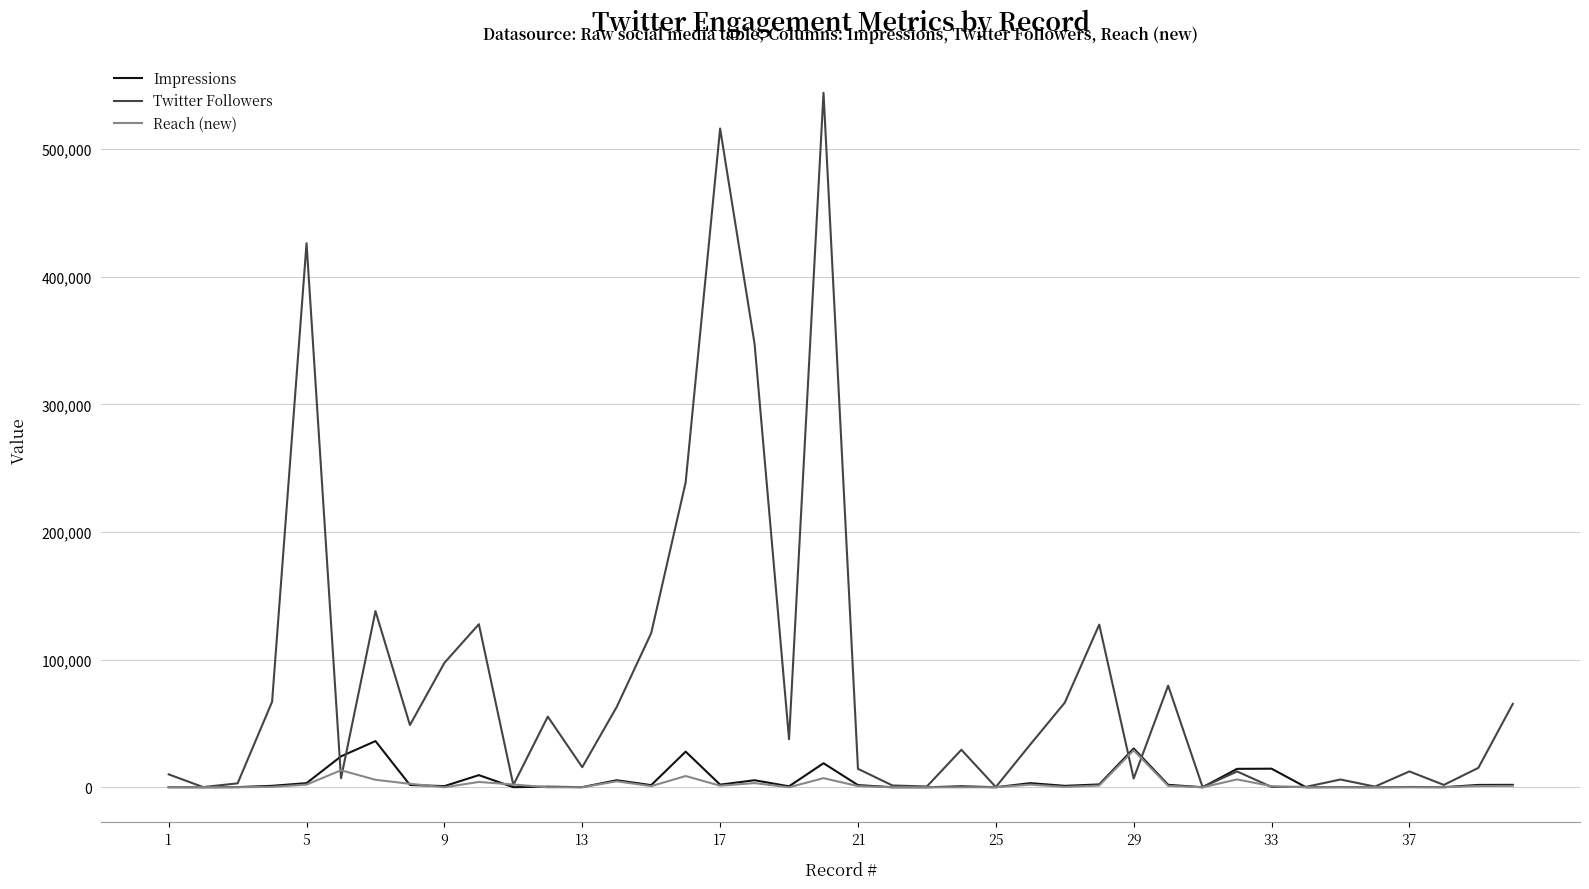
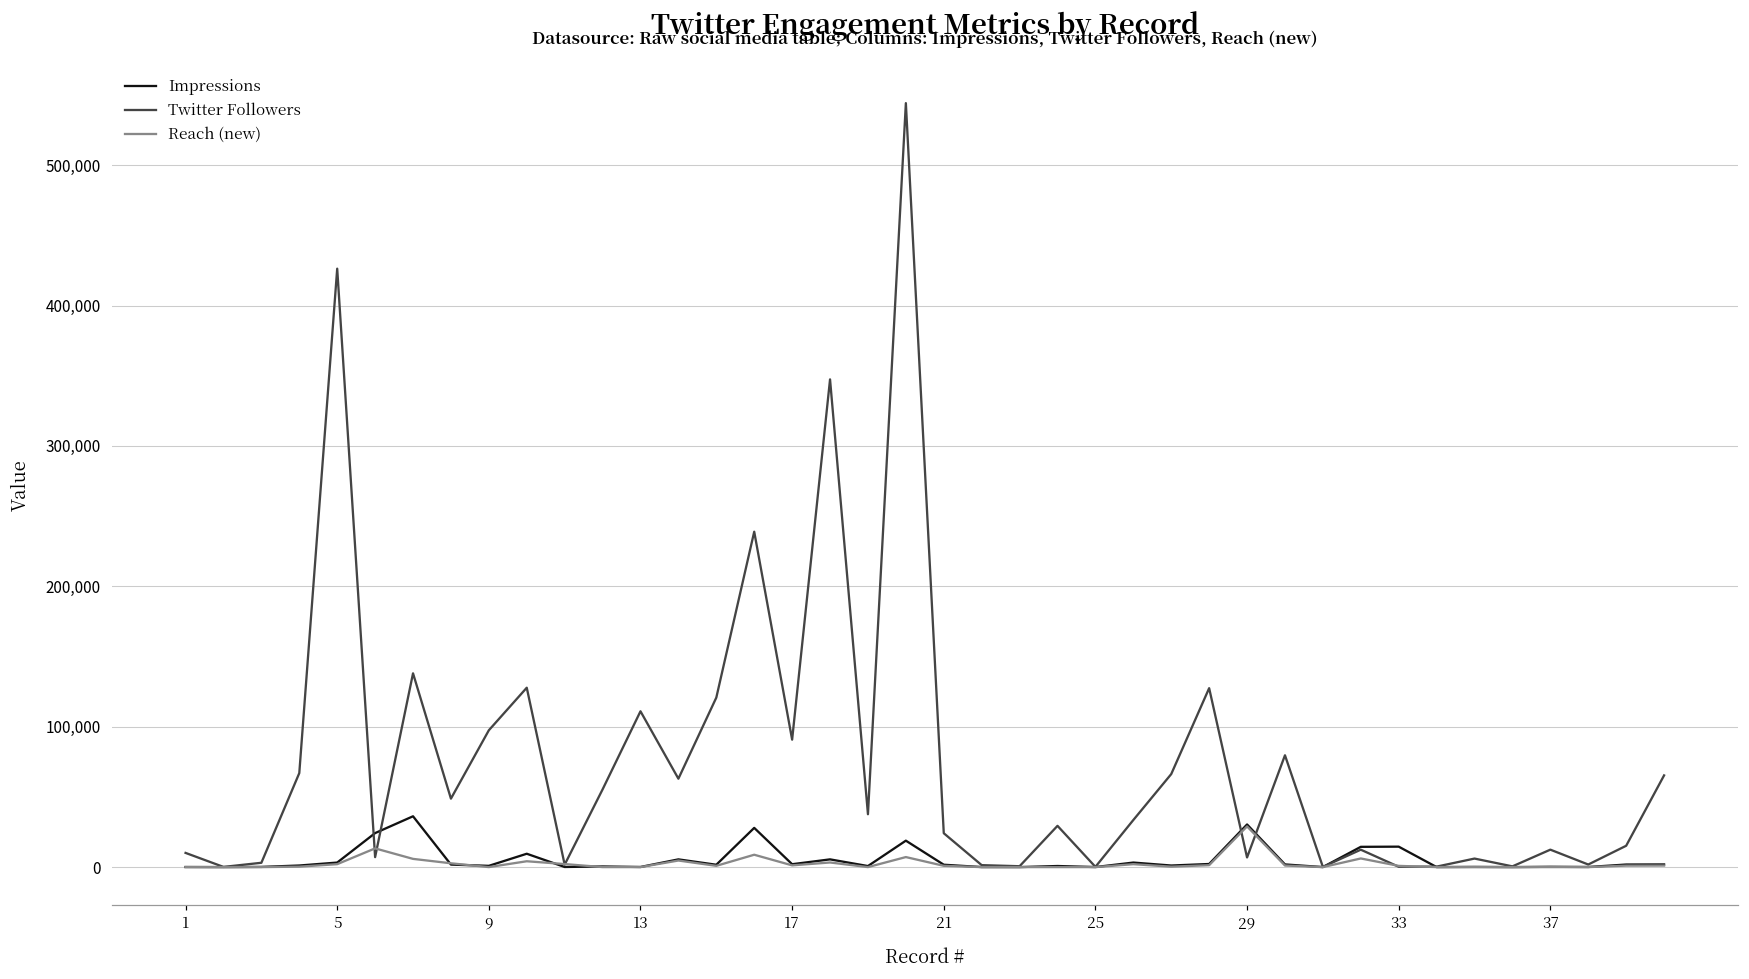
  {
    "Impressions": {
      "33": "15,000"
    },
    "Twitter Followers": {
      "1": "10,000",
      "5": "426,000",
      "9": "97,000",
-     "13": "16,000",
-     "17": "516,000",
-     "21": "14,000",
+     "13": "111,000",
+     "17": "91,000",
+     "21": "24,000",
      "29": "7,000",
      "37": "12,000"
    }
  }
